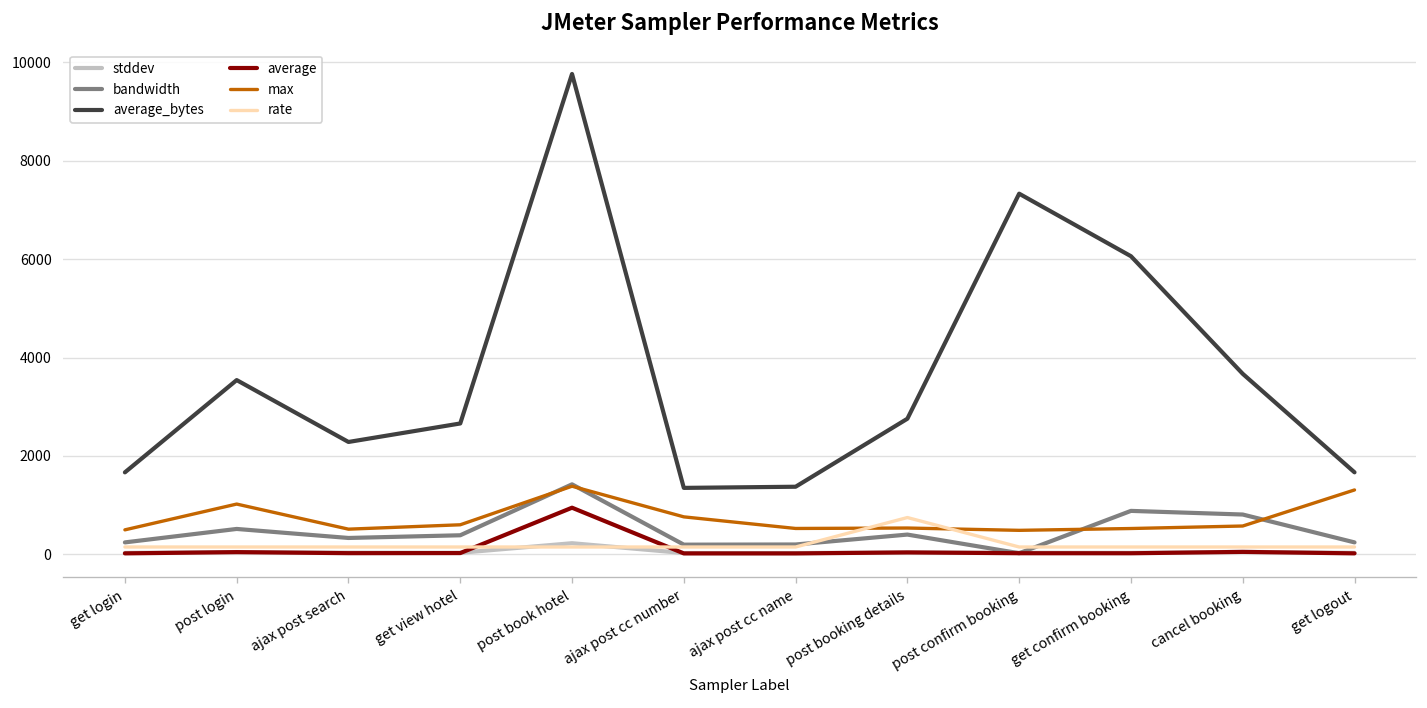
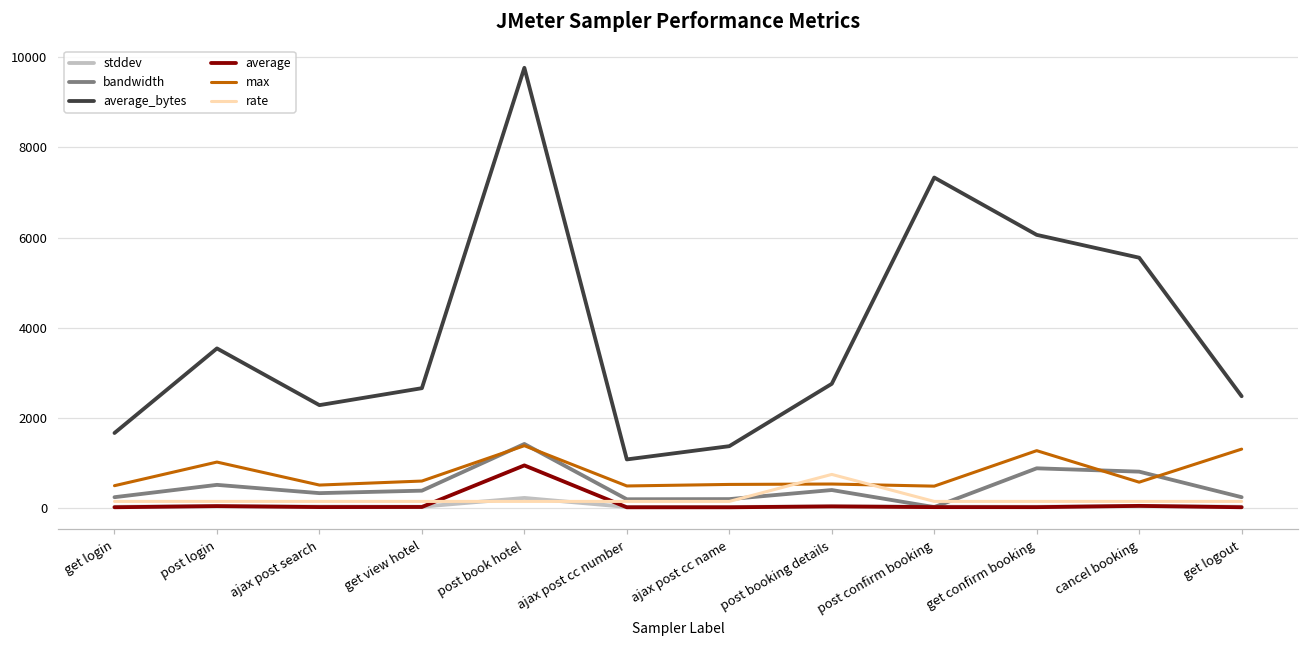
  {
    "stddev": {
      "post book hotel": 200
    },
    "bandwidth": {
      "get login": 200,
      "post login": 500,
      "ajax post search": 300,
      "get view hotel": 400,
      "post booking details": 400,
      "get confirm booking": 900,
      "cancel booking": 800,
      "get logout": 200
    },
    "average_bytes": {
      "get login": 1700,
      "post login": 3500,
      "ajax post search": 2300,
      "get view hotel": 2700,
      "post book hotel": 9800,
-     "ajax post cc number": 1400,
+     "ajax post cc number": 1100,
      "ajax post cc name": 1400,
      "post booking details": 2800,
      "post confirm booking": 7300,
      "get confirm booking": 6100,
-     "cancel booking": 3700,
-     "get logout": 1700
+     "cancel booking": 5600,
+     "get logout": 2500
    },
    "average": {
      "post book hotel": 900
    },
    "max": {
      "get login": 500,
      "post login": 1000,
      "ajax post search": 500,
      "get view hotel": 600,
-     "ajax post cc number": 800,
+     "ajax post cc number": 500,
      "ajax post cc name": 500,
      "post booking details": 500,
      "post confirm booking": 500,
-     "get confirm booking": 500,
+     "get confirm booking": 1300,
      "cancel booking": 600,
      "get logout": 1300
    },
    "rate": {
      "get login": 100,
      "post login": 100,
      "ajax post search": 100,
      "get view hotel": 100,
      "post book hotel": 100,
      "post booking details": 700,
      "post confirm booking": 100,
      "get confirm booking": 100,
      "cancel booking": 100,
      "get logout": 100
    }
  }
